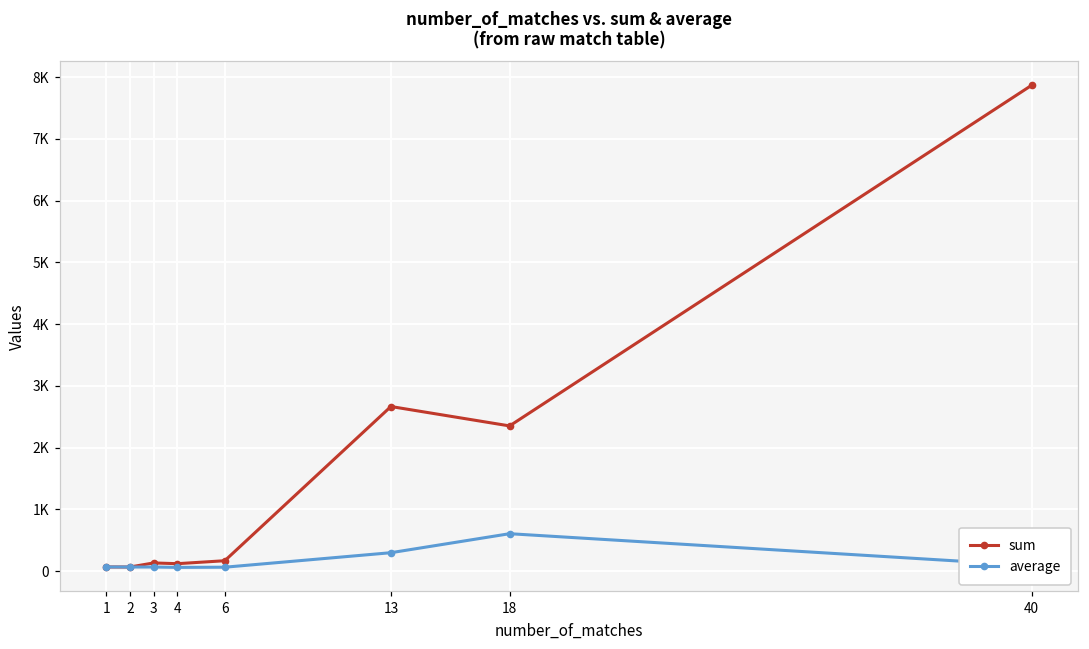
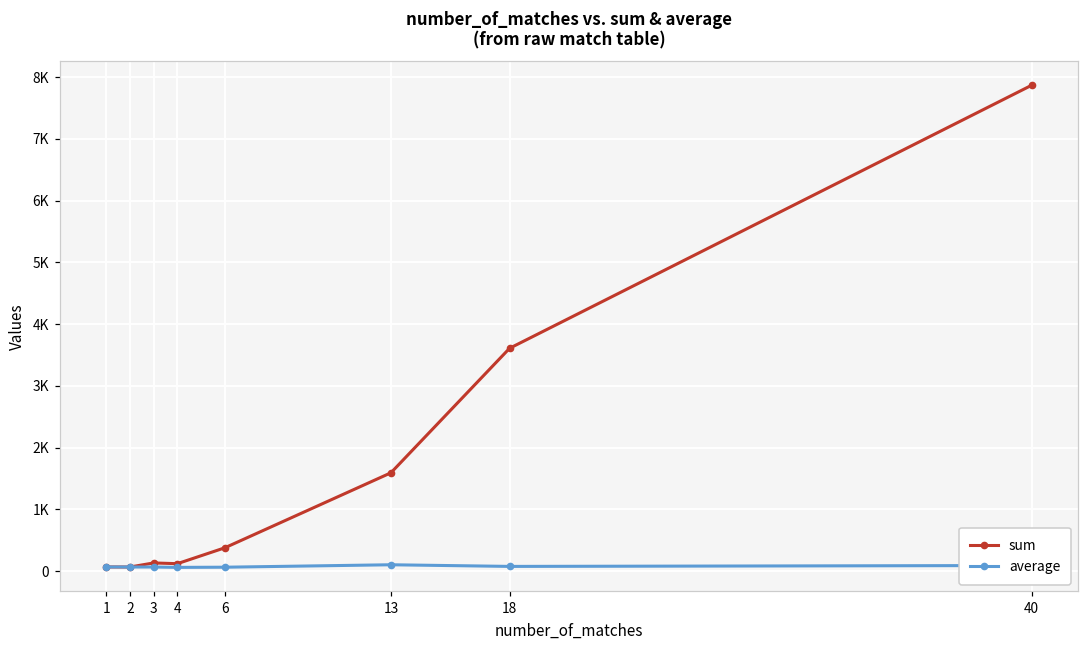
  {
    "sum": {
      "3": 100,
      "4": 100,
-     "6": 200,
-     "13": 2700,
-     "18": 2400,
+     "6": 400,
+     "13": 1600,
+     "18": 3600,
      "40": 7900
    },
    "average": {
      "3": 100,
      "4": 100,
      "6": 100,
-     "13": 300,
-     "18": 600
+     "13": 100,
+     "18": 100
    }
  }
